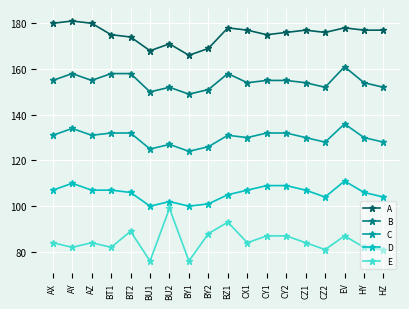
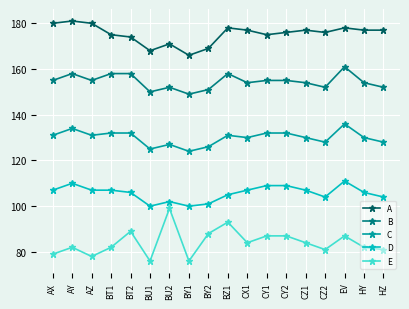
  {
    "E": {
-     "AX": 84,
+     "AX": 79,
      "AY": 82,
-     "AZ": 84,
+     "AZ": 78,
      "BT1": 82,
      "BT2": 89,
      "BU1": 76,
      "BU2": 99,
      "BY1": 76,
      "BY2": 88,
      "BZ1": 93,
      "CX1": 84,
      "CY1": 87,
      "CY2": 87,
      "CZ1": 84,
      "CZ2": 81,
      "EV": 87
    }
  }
